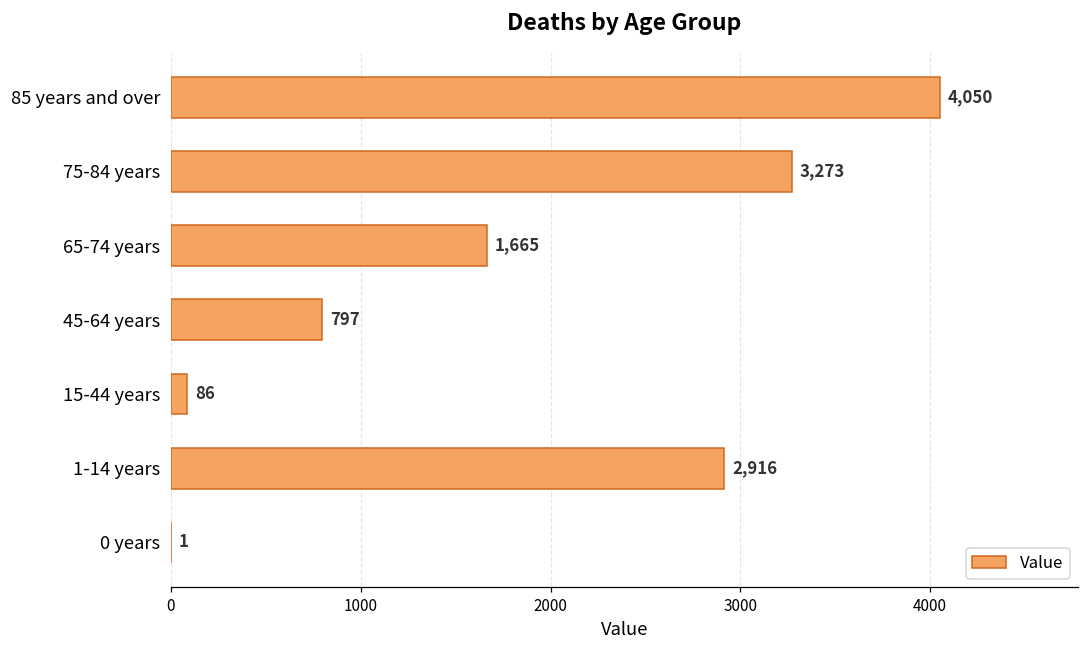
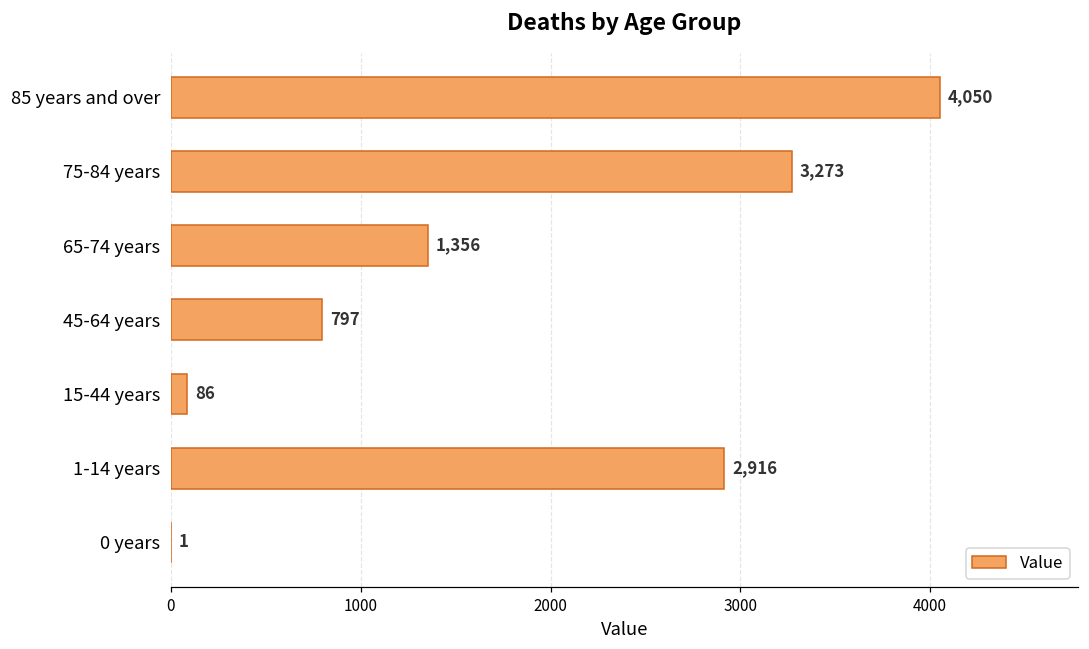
  {
    "85 years and over": "4,050",
    "75-84 years": "3,273",
-   "65-74 years": "1,665",
+   "65-74 years": "1,356",
    "45-64 years": "797",
    "15-44 years": "86",
    "1-14 years": "2,916",
    "0 years": "1"
  }
